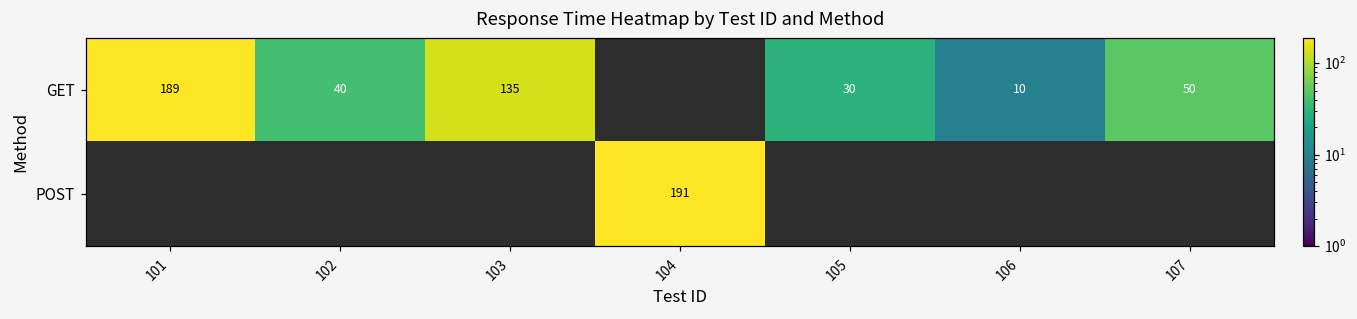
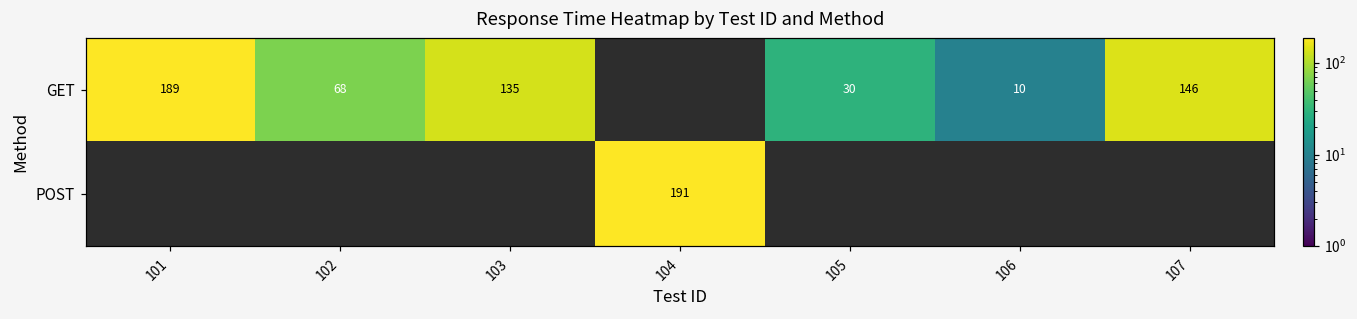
  {
    "GET": {
      "101": 189,
-     "102": 40,
+     "102": 68,
      "103": 135,
      "105": 30,
      "106": 10,
-     "107": 50
+     "107": 146
    },
    "POST": {
      "104": 191
    }
  }
